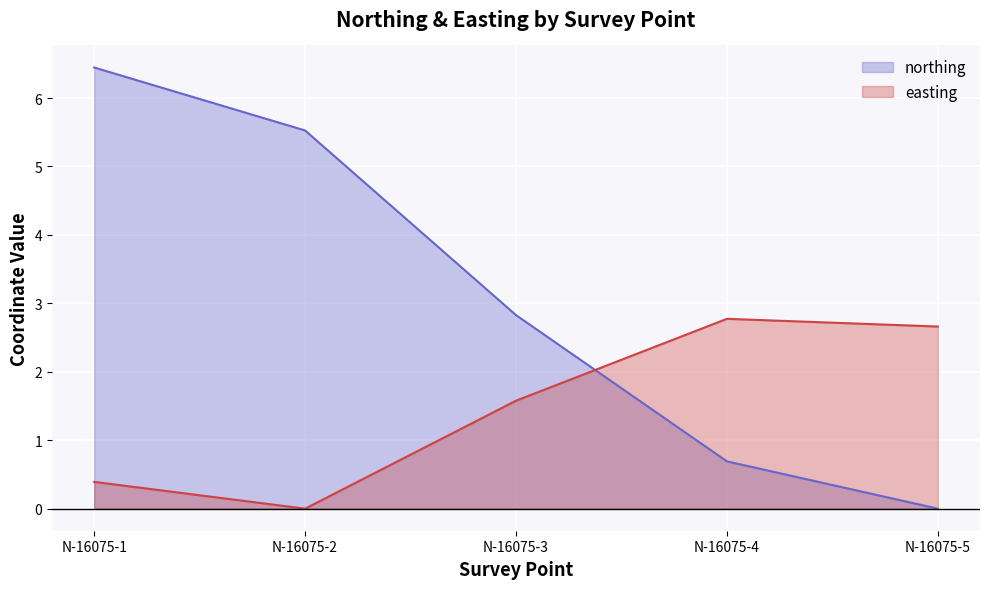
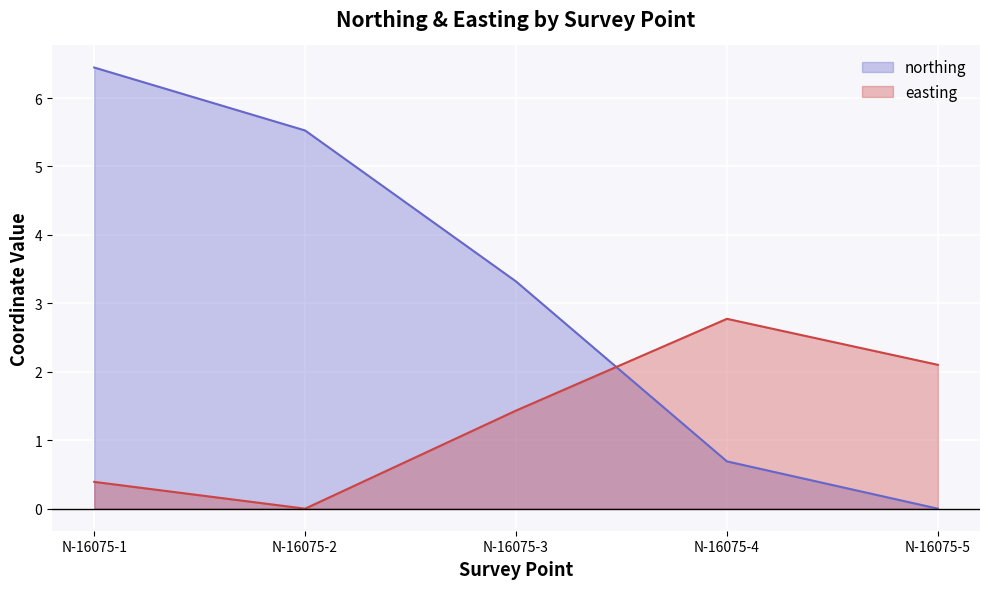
  {
    "northing": {
      "N-16075-1": 6.4,
      "N-16075-2": 5.5,
-     "N-16075-3": 2.8,
+     "N-16075-3": 3.3,
      "N-16075-4": 0.7,
      "N-16075-5": 0.0
    },
    "easting": {
      "N-16075-1": 0.4,
      "N-16075-2": 0.0,
-     "N-16075-3": 1.6,
+     "N-16075-3": 1.4,
      "N-16075-4": 2.8,
-     "N-16075-5": 2.7
+     "N-16075-5": 2.1
    }
  }
